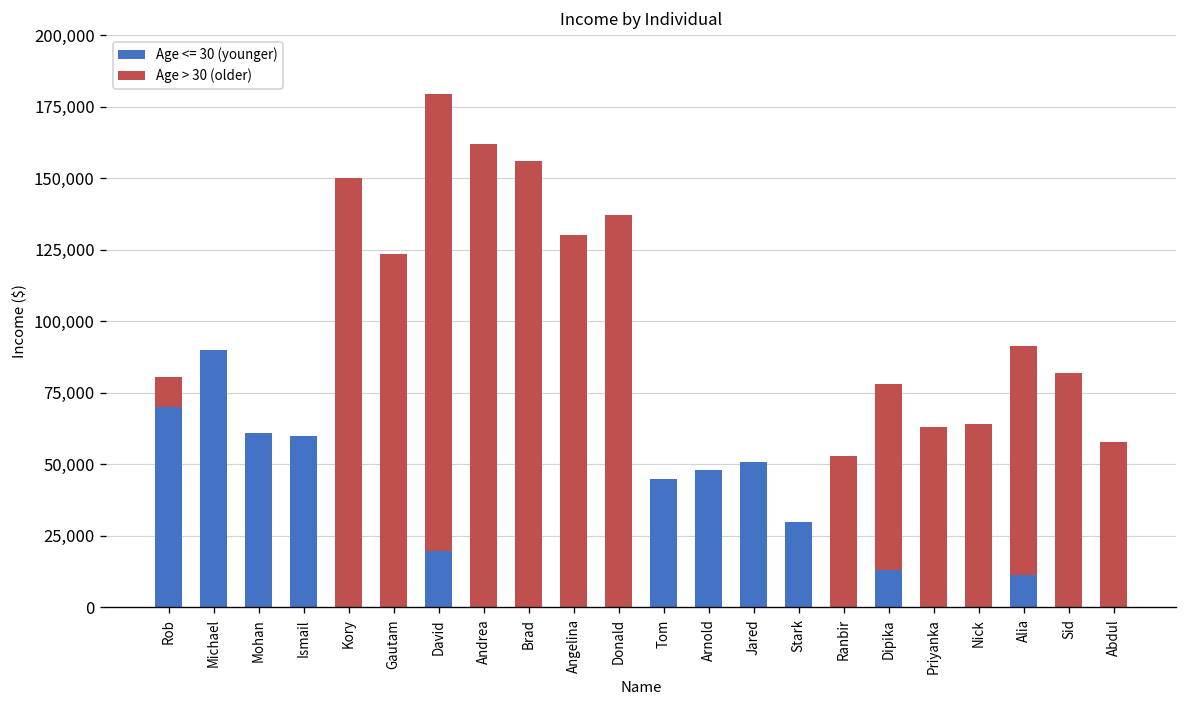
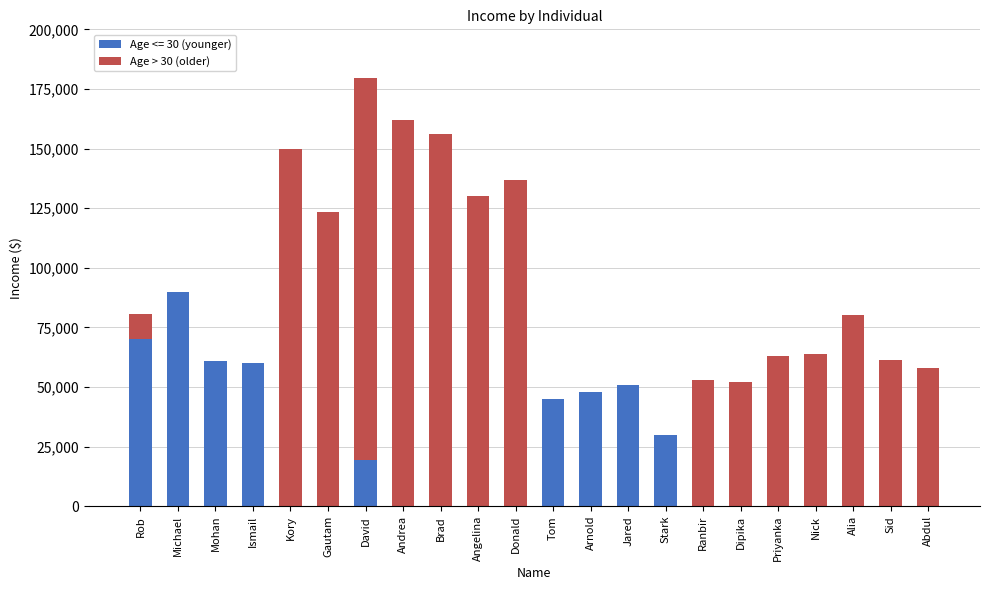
  {
    "Age <= 30 (younger)": {
      "Rob": "70,000",
      "Michael": "90,000",
      "Mohan": "61,000",
      "Ismail": "60,000",
      "Kory": "0",
      "Gautam": "0",
      "David": "20,000",
      "Andrea": "0",
      "Brad": "0",
      "Angelina": "0",
      "Donald": "0",
      "Tom": "45,000",
      "Arnold": "48,000",
      "Jared": "51,000",
      "Stark": "30,000",
      "Ranbir": "0",
-     "Dipika": "13,000",
+     "Dipika": "0",
      "Priyanka": "0",
      "Nick": "0",
-     "Alia": "11,000",
+     "Alia": "0",
      "Sid": "0",
      "Abdul": "0"
    },
    "Age > 30 (older)": {
      "Rob": "11,000",
      "Michael": "0",
      "Mohan": "0",
      "Ismail": "0",
      "Kory": "150,000",
      "Gautam": "123,000",
      "David": "160,000",
      "Andrea": "162,000",
      "Brad": "156,000",
      "Angelina": "130,000",
      "Donald": "137,000",
      "Tom": "0",
      "Arnold": "0",
      "Jared": "0",
      "Stark": "0",
      "Ranbir": "53,000",
-     "Dipika": "65,000",
+     "Dipika": "52,000",
      "Priyanka": "63,000",
      "Nick": "64,000",
      "Alia": "80,000",
-     "Sid": "82,000",
+     "Sid": "61,000",
      "Abdul": "58,000"
    }
  }
